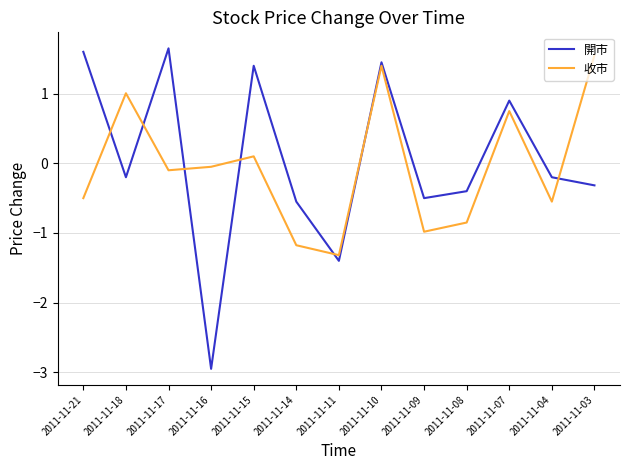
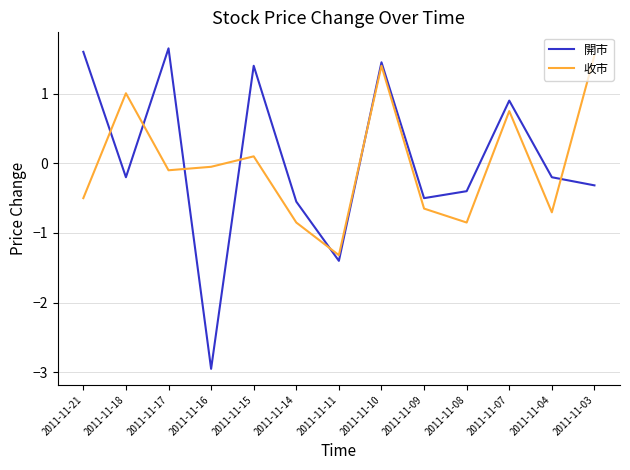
  {
    "開市": {
      "2011-11-21": 1.6,
      "2011-11-18": -0.2,
      "2011-11-17": 1.6,
      "2011-11-16": -3.0,
      "2011-11-15": 1.4,
      "2011-11-14": -0.5,
      "2011-11-11": -1.4,
      "2011-11-10": 1.5,
      "2011-11-09": -0.5,
      "2011-11-08": -0.4,
      "2011-11-07": 0.9,
      "2011-11-04": -0.2,
      "2011-11-03": -0.3
    },
    "收市": {
      "2011-11-21": -0.5,
      "2011-11-18": 1.0,
      "2011-11-17": -0.1,
      "2011-11-16": 0.0,
      "2011-11-15": 0.1,
-     "2011-11-14": -1.2,
+     "2011-11-14": -0.8,
      "2011-11-11": -1.3,
      "2011-11-10": 1.4,
-     "2011-11-09": -1.0,
+     "2011-11-09": -0.7,
      "2011-11-08": -0.8,
      "2011-11-07": 0.8,
-     "2011-11-04": -0.5
+     "2011-11-04": -0.7
    }
  }
